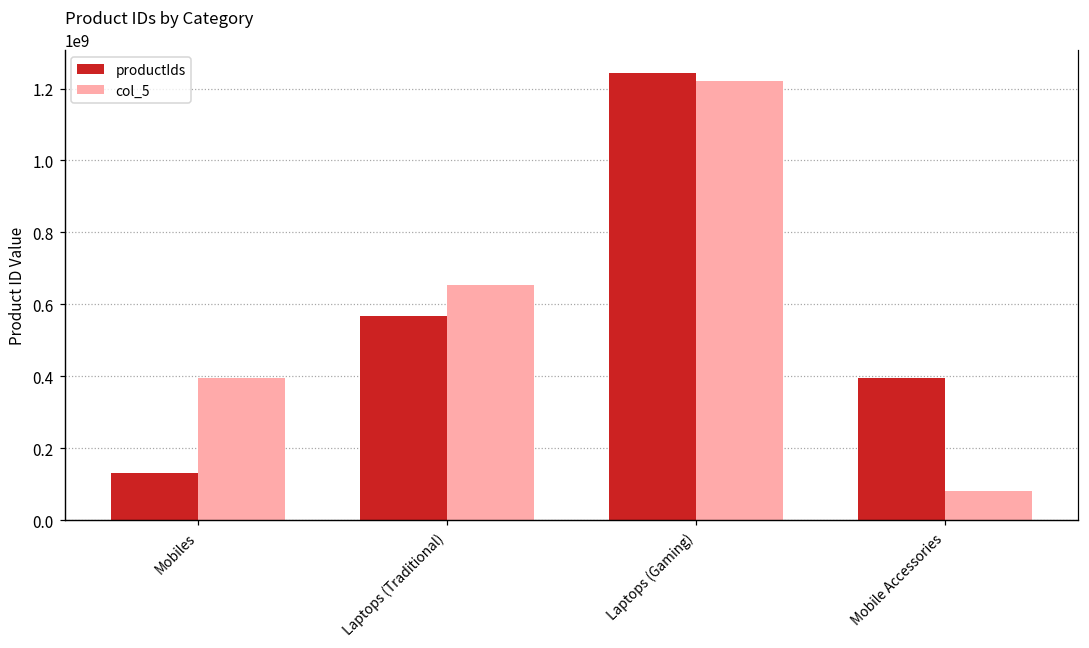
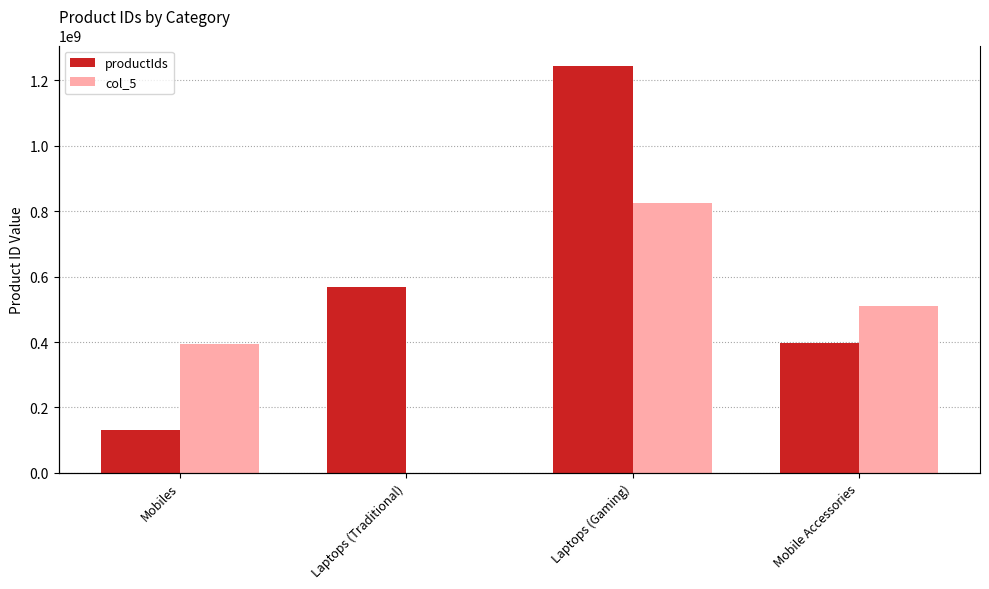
  {
    "productIds": {
      "Mobiles": 130000000,
      "Laptops (Traditional)": 570000000,
      "Laptops (Gaming)": 1240000000,
      "Mobile Accessories": 400000000
    },
    "col_5": {
      "Mobiles": 390000000,
-     "Laptops (Traditional)": 660000000,
-     "Laptops (Gaming)": 1220000000,
-     "Mobile Accessories": 80000000
+     "Laptops (Traditional)": 0,
+     "Laptops (Gaming)": 820000000,
+     "Mobile Accessories": 510000000
    }
  }
